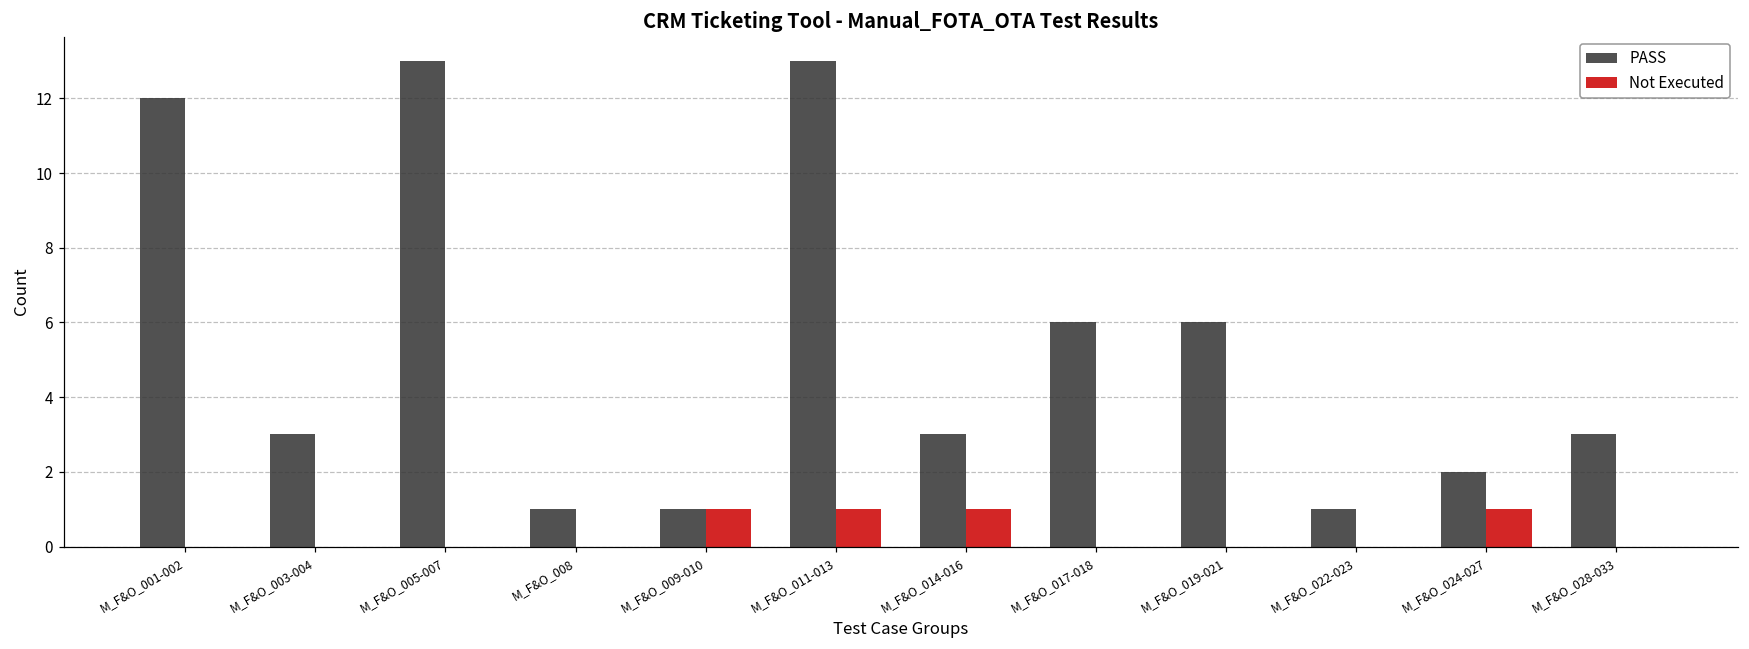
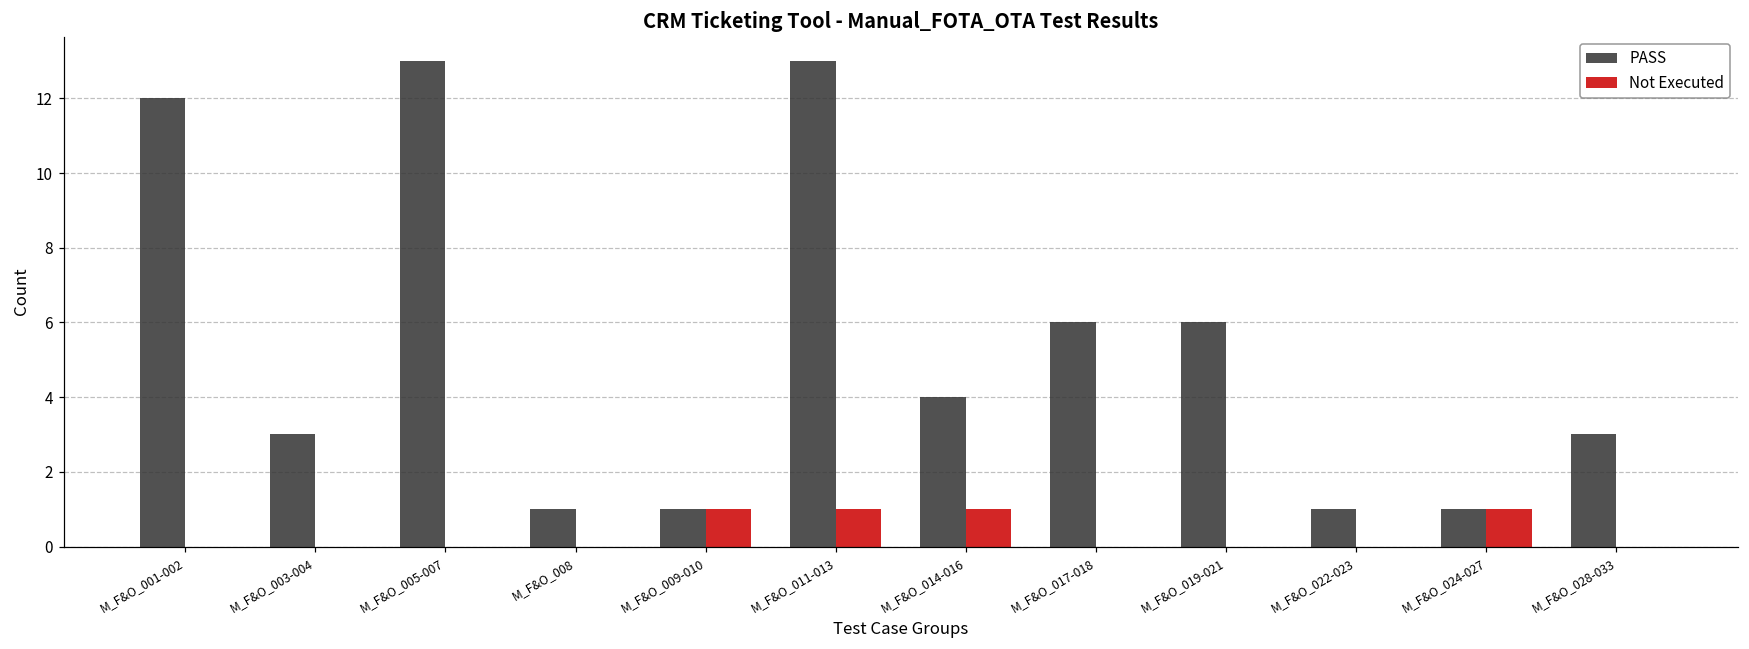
  {
    "PASS": {
      "M_F&O_001-002": 12,
      "M_F&O_003-004": 3,
      "M_F&O_005-007": 13,
      "M_F&O_008": 1,
      "M_F&O_009-010": 1,
      "M_F&O_011-013": 13,
-     "M_F&O_014-016": 3,
+     "M_F&O_014-016": 4,
      "M_F&O_017-018": 6,
      "M_F&O_019-021": 6,
      "M_F&O_022-023": 1,
-     "M_F&O_024-027": 2,
+     "M_F&O_024-027": 1,
      "M_F&O_028-033": 3
    },
    "Not Executed": {
      "M_F&O_001-002": 0,
      "M_F&O_003-004": 0,
      "M_F&O_005-007": 0,
      "M_F&O_008": 0,
      "M_F&O_009-010": 1,
      "M_F&O_011-013": 1,
      "M_F&O_014-016": 1,
      "M_F&O_017-018": 0,
      "M_F&O_019-021": 0,
      "M_F&O_022-023": 0,
      "M_F&O_024-027": 1,
      "M_F&O_028-033": 0
    }
  }
